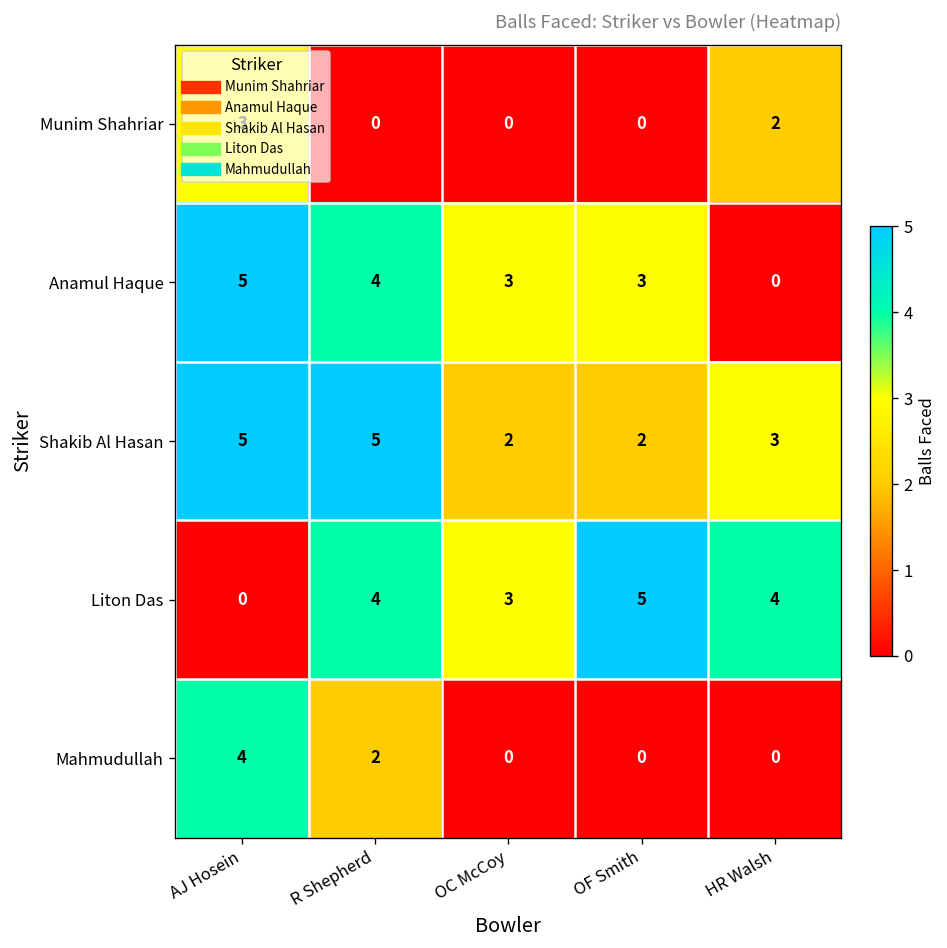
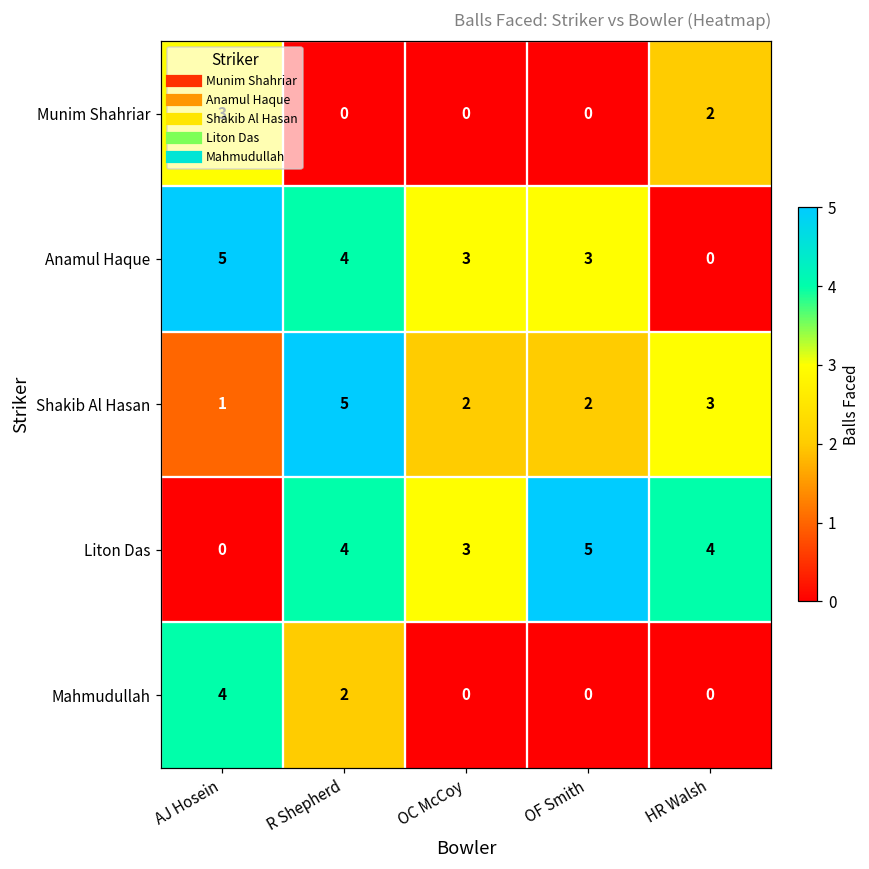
  {
    "Munim Shahriar": {
      "R Shepherd": 0,
      "OC McCoy": 0,
      "OF Smith": 0,
      "HR Walsh": 2
    },
    "Anamul Haque": {
      "AJ Hosein": 5,
      "R Shepherd": 4,
      "OC McCoy": 3,
      "OF Smith": 3,
      "HR Walsh": 0
    },
    "Shakib Al Hasan": {
-     "AJ Hosein": 5,
+     "AJ Hosein": 1,
      "R Shepherd": 5,
      "OC McCoy": 2,
      "OF Smith": 2,
      "HR Walsh": 3
    },
    "Liton Das": {
      "AJ Hosein": 0,
      "R Shepherd": 4,
      "OC McCoy": 3,
      "OF Smith": 5,
      "HR Walsh": 4
    },
    "Mahmudullah": {
      "AJ Hosein": 4,
      "R Shepherd": 2,
      "OC McCoy": 0,
      "OF Smith": 0,
      "HR Walsh": 0
    }
  }
